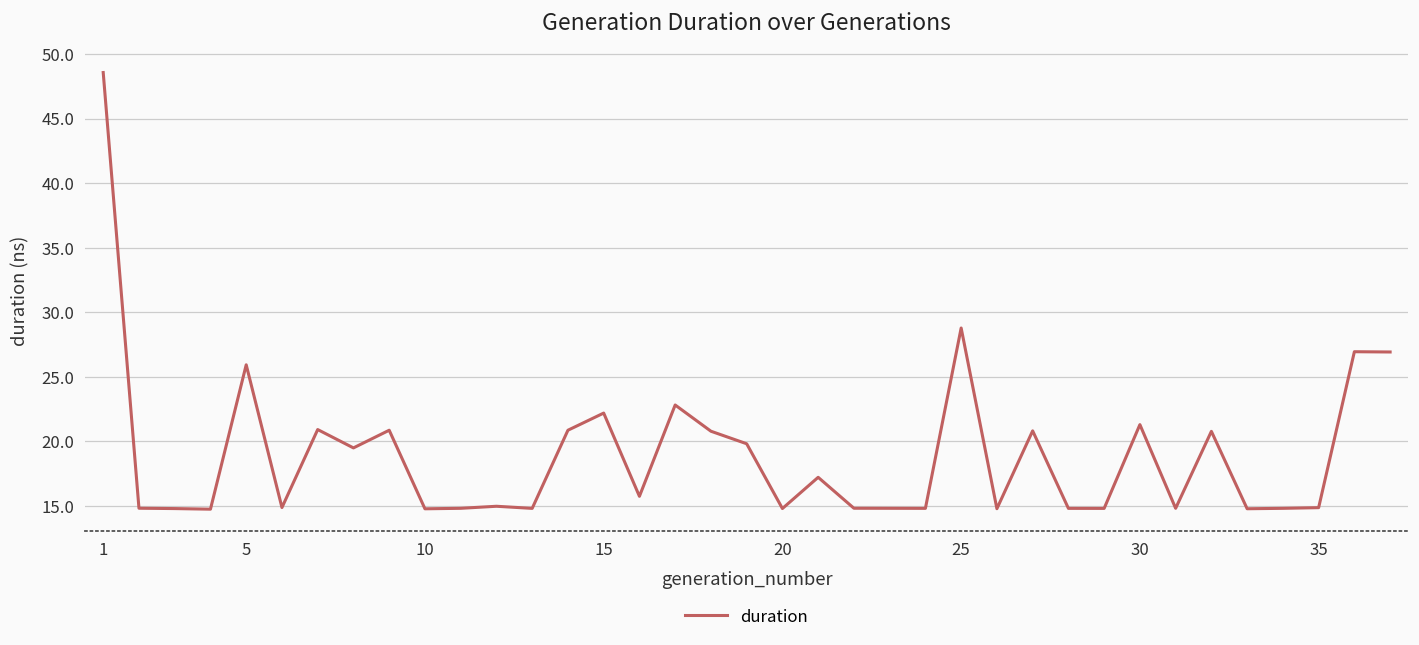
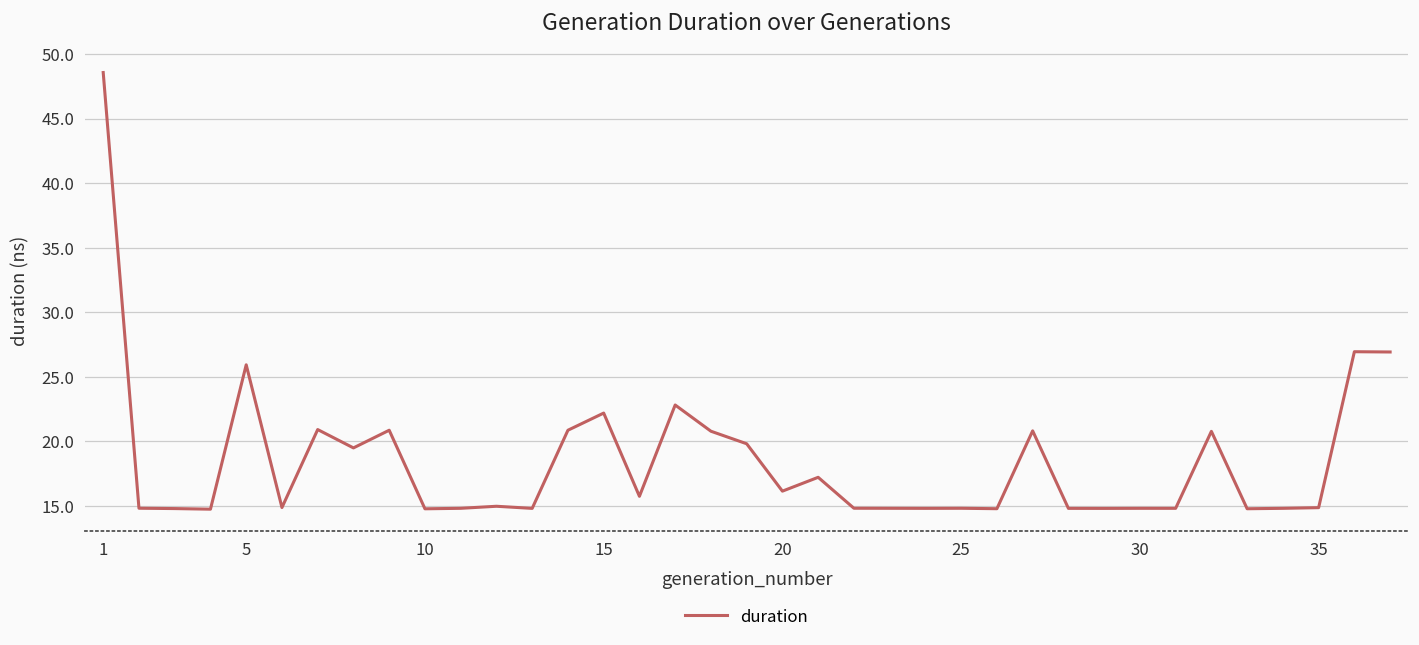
  {
    "1": 48.6,
    "5": 25.9,
    "10": 14.8,
    "15": 22.2,
-   "20": 14.8,
-   "25": 28.8,
-   "30": 21.3,
+   "20": 16.1,
+   "25": 14.8,
+   "30": 14.8,
    "35": 14.9
  }
